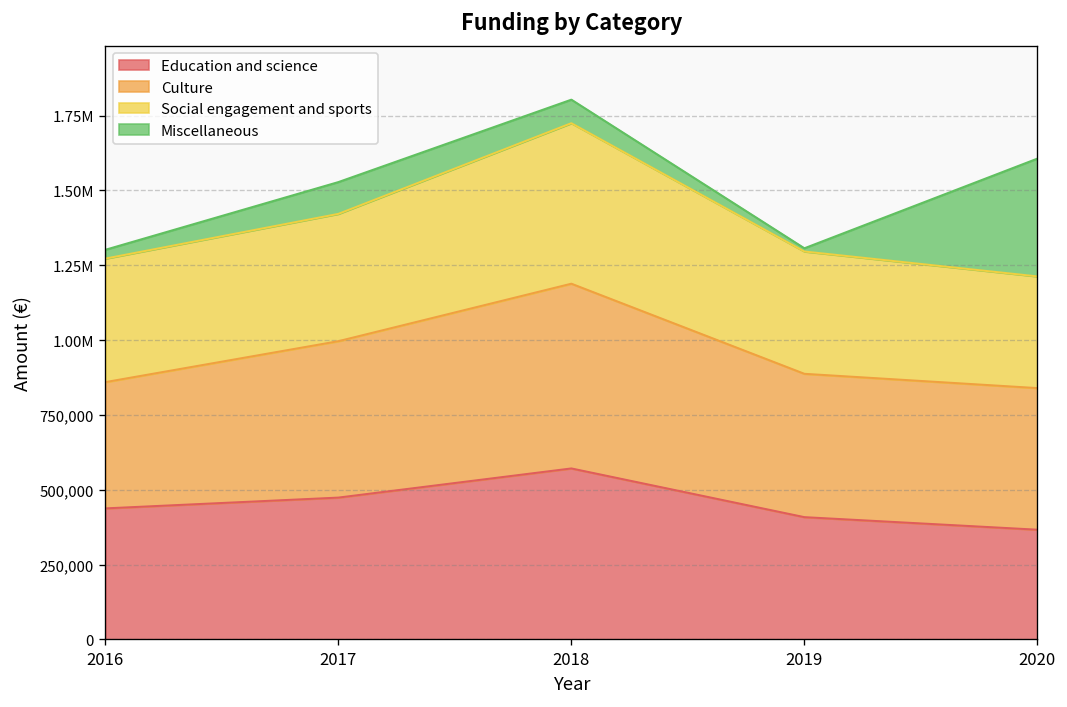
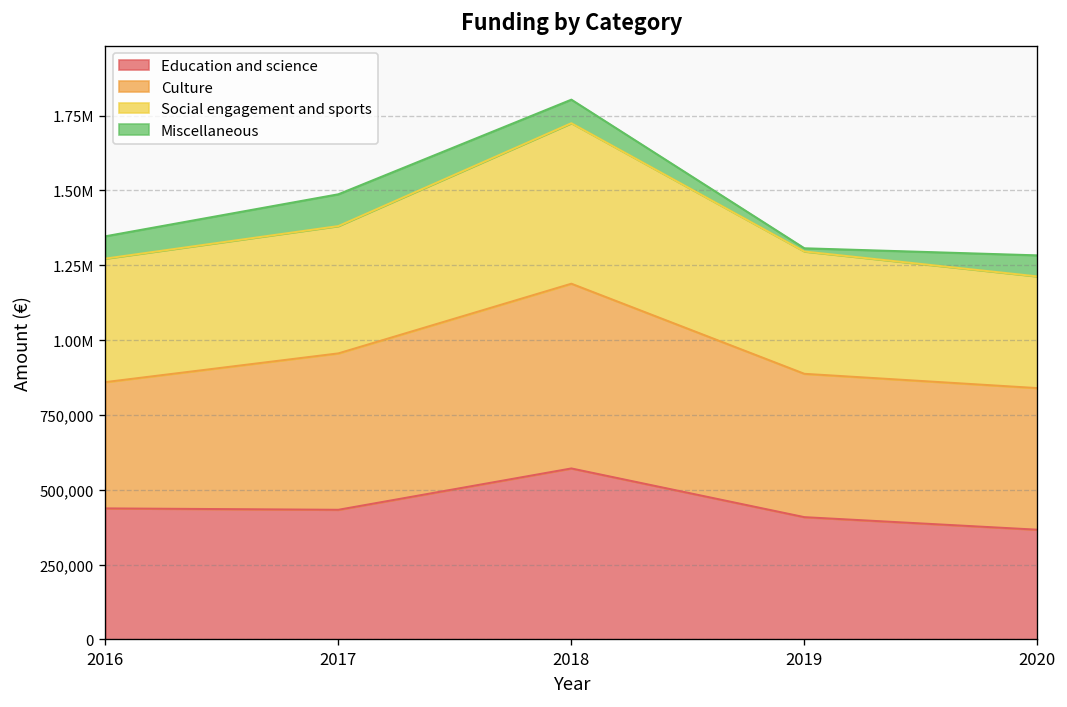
  {
    "Education and science": {
      "2016": "440,000",
-     "2017": "470,000",
+     "2017": "430,000",
      "2018": "570,000",
      "2019": "410,000",
      "2020": "370,000"
    },
    "Miscellaneous": {
-     "2016": "30,000",
+     "2016": "70,000",
      "2017": "110,000",
      "2018": "80,000",
      "2019": "10,000",
-     "2020": "390,000"
+     "2020": "70,000"
    }
  }
